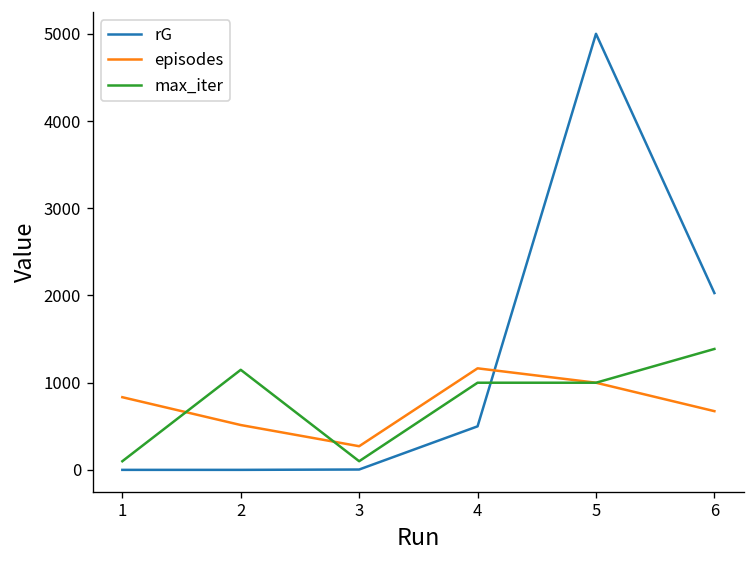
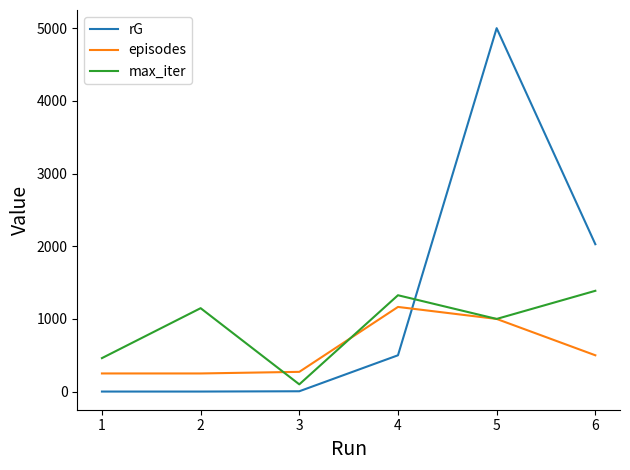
  {
    "rG": {
      "1": 0,
      "2": 0,
      "3": 0,
      "4": 500,
      "5": 5000,
      "6": 2000
    },
    "episodes": {
-     "1": 800,
-     "2": 500,
+     "1": 300,
+     "2": 300,
      "3": 300,
      "4": 1200,
-     "6": 700
+     "6": 500
    },
    "max_iter": {
-     "1": 100,
+     "1": 500,
      "2": 1100,
      "3": 100,
-     "4": 1000,
+     "4": 1300,
      "6": 1400
    }
  }
